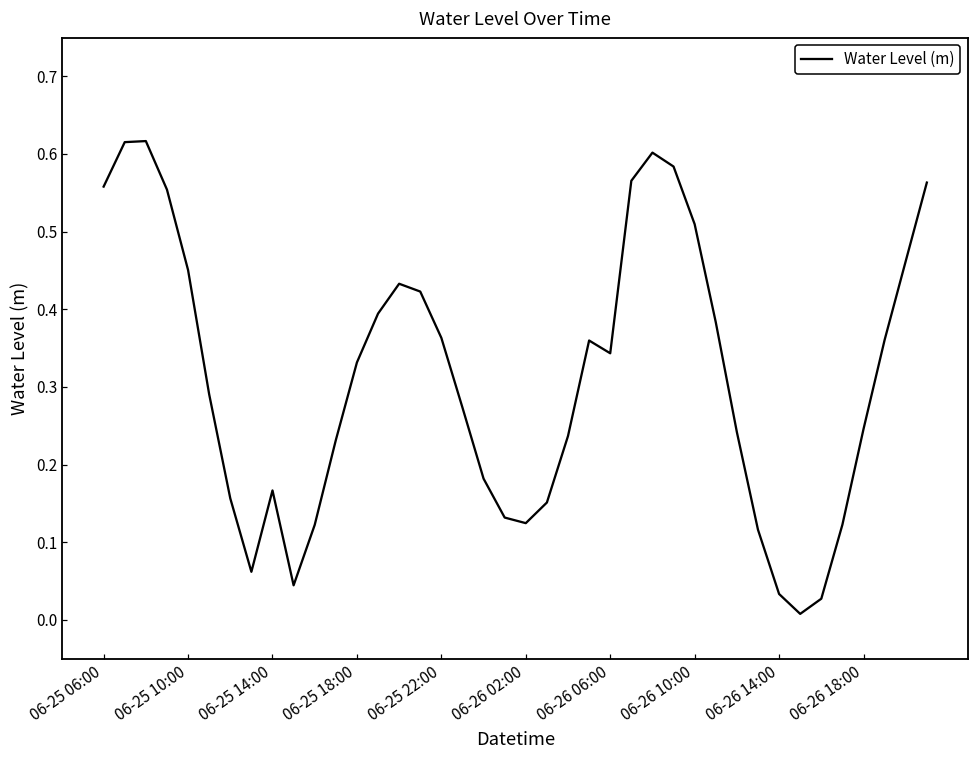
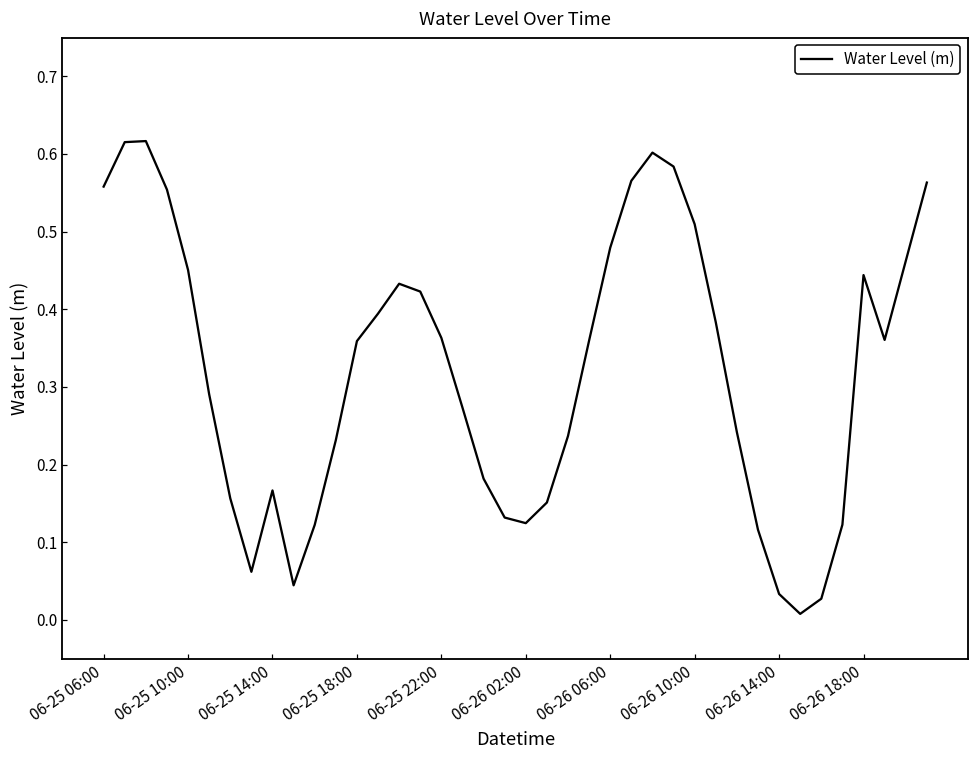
  {
    "06-25 06:00": 0.56,
    "06-25 10:00": 0.45,
    "06-25 14:00": 0.17,
-   "06-25 18:00": 0.33,
+   "06-25 18:00": 0.36,
    "06-25 22:00": 0.36,
    "06-26 02:00": 0.12,
-   "06-26 06:00": 0.34,
+   "06-26 06:00": 0.48,
    "06-26 10:00": 0.51,
    "06-26 14:00": 0.03,
-   "06-26 18:00": 0.25
+   "06-26 18:00": 0.44
  }
